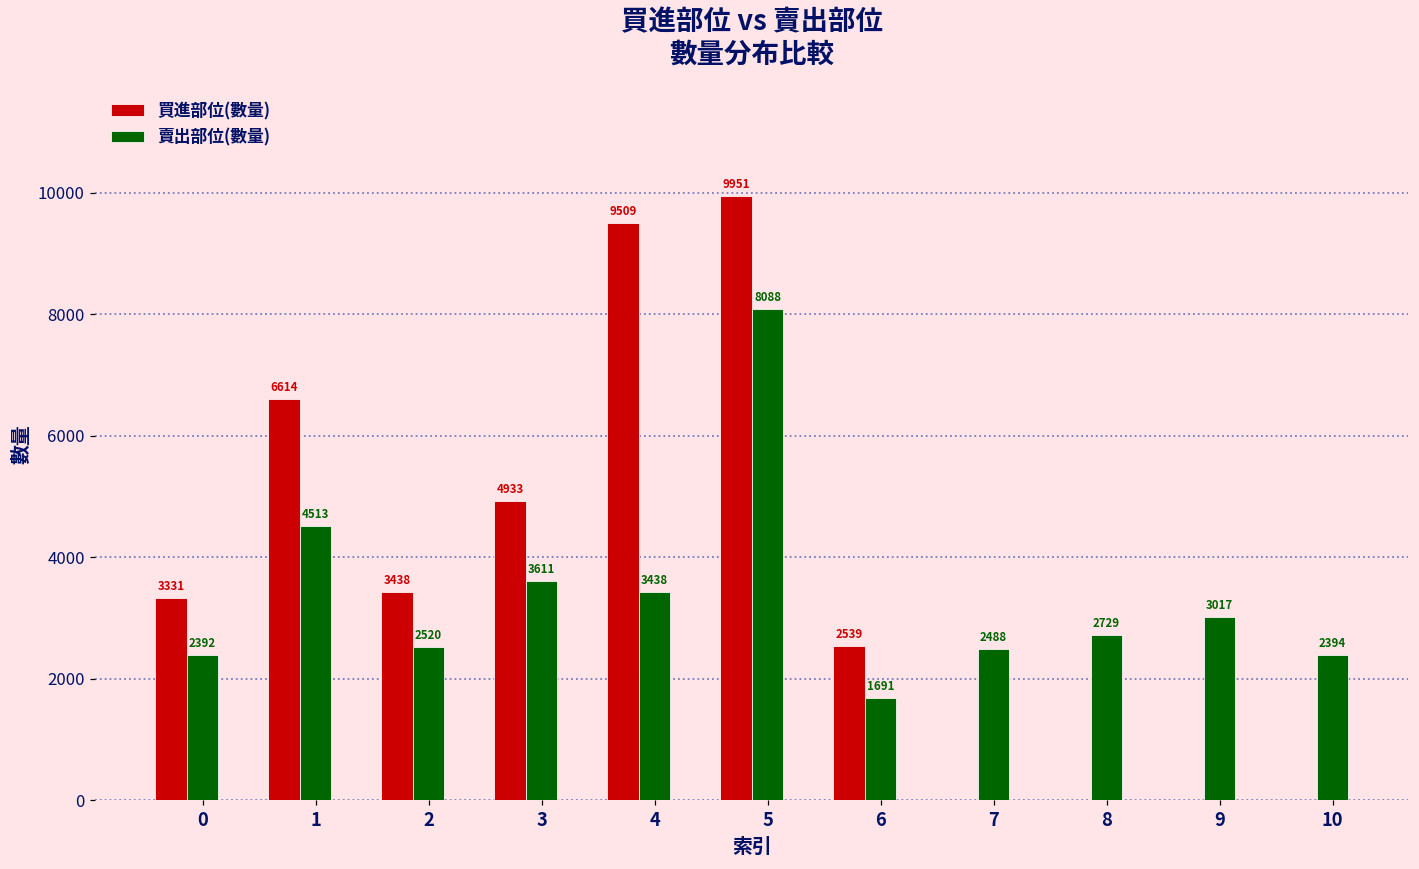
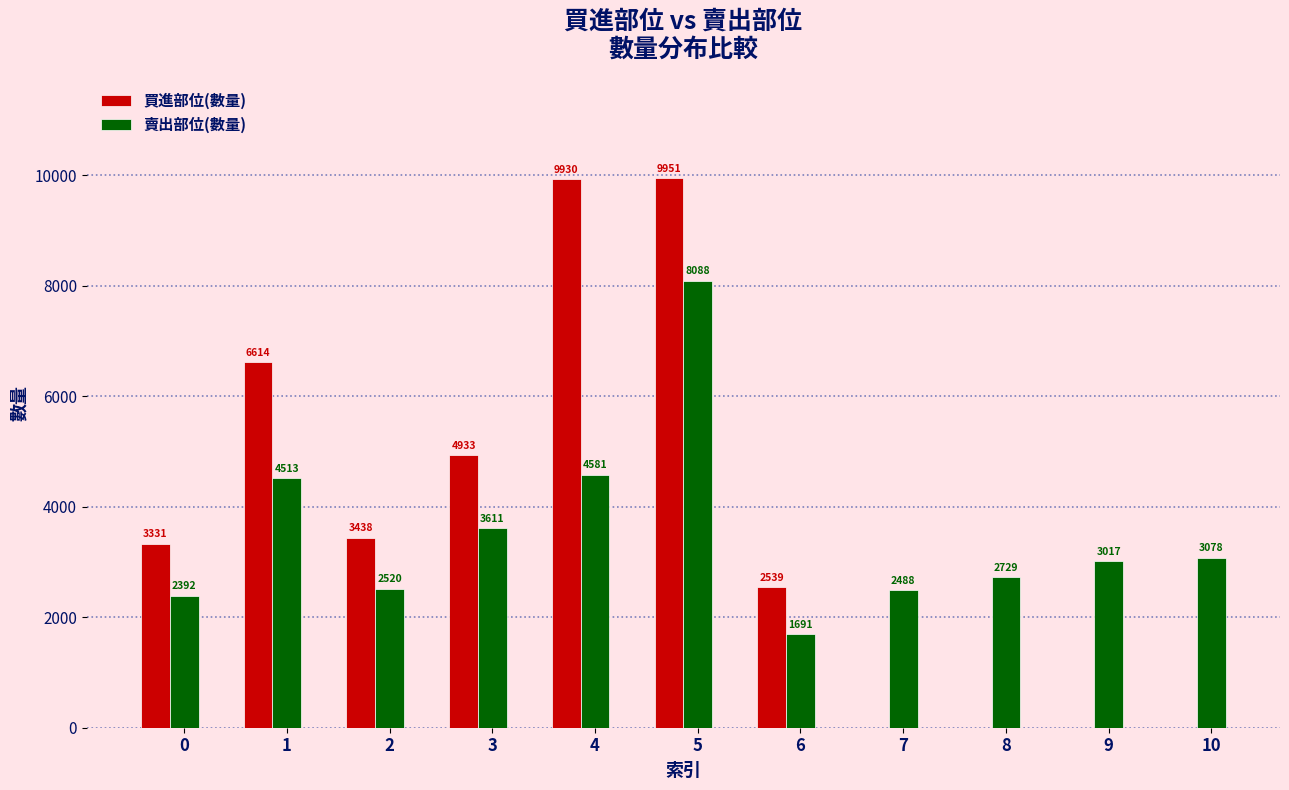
  {
    "買進部位(數量)": {
      "0": 3331,
      "1": 6614,
      "2": 3438,
      "3": 4933,
-     "4": 9509,
+     "4": 9930,
      "5": 9951,
      "6": 2539
    },
    "賣出部位(數量)": {
      "0": 2392,
      "1": 4513,
      "2": 2520,
      "3": 3611,
-     "4": 3438,
+     "4": 4581,
      "5": 8088,
      "6": 1691,
      "7": 2488,
      "8": 2729,
      "9": 3017,
-     "10": 2394
+     "10": 3078
    }
  }
